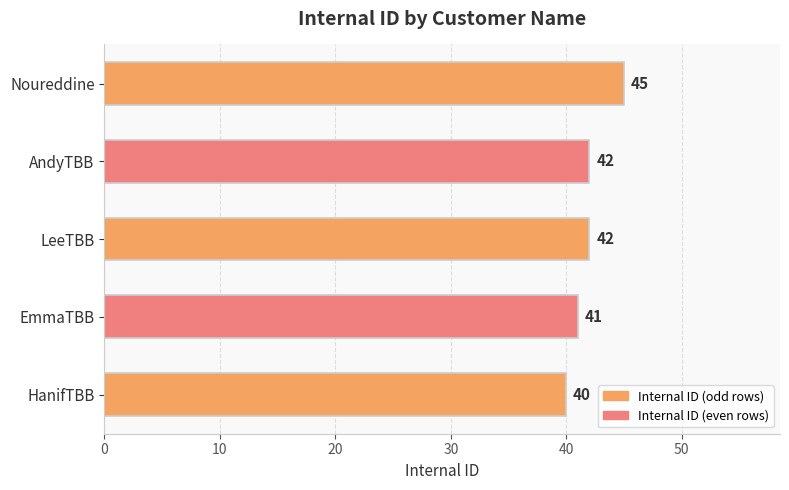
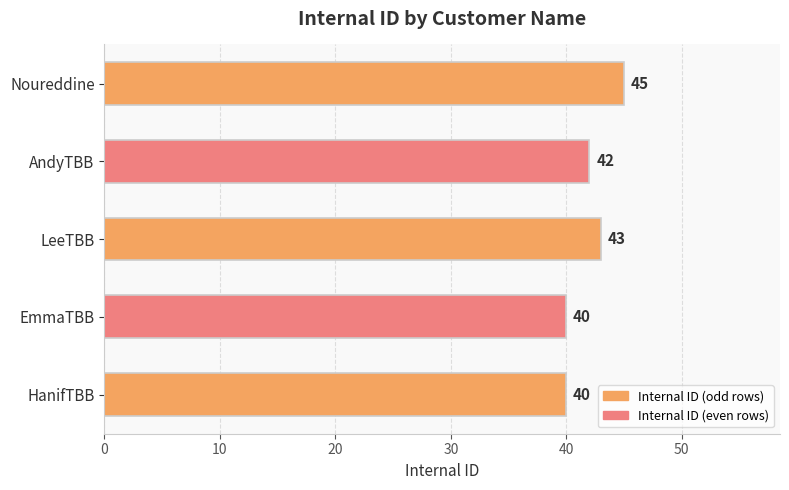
  {
    "Noureddine": 45,
    "AndyTBB": 42,
-   "LeeTBB": 42,
-   "EmmaTBB": 41,
+   "LeeTBB": 43,
+   "EmmaTBB": 40,
    "HanifTBB": 40
  }
